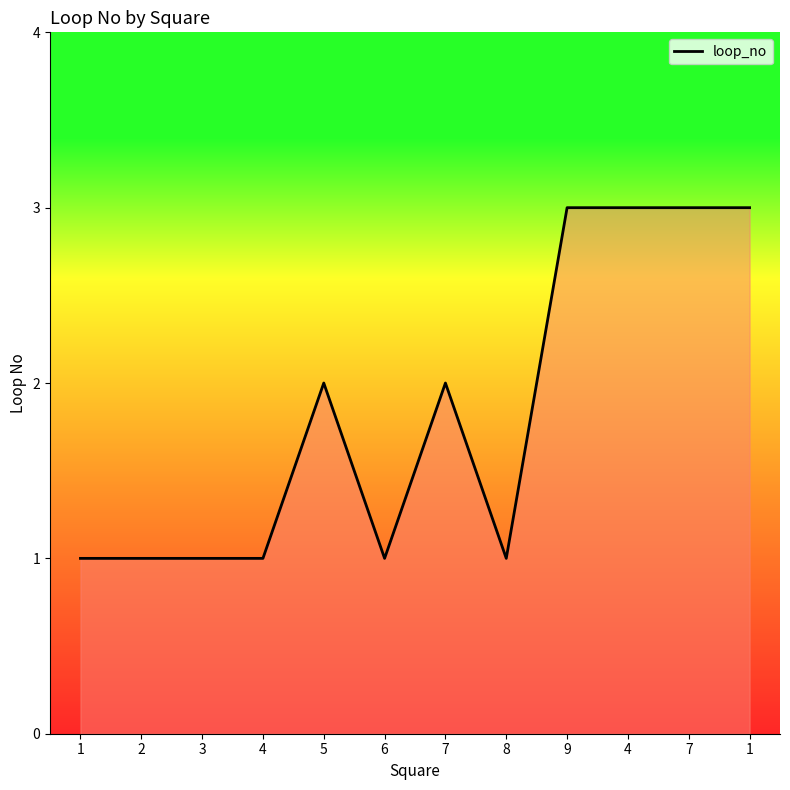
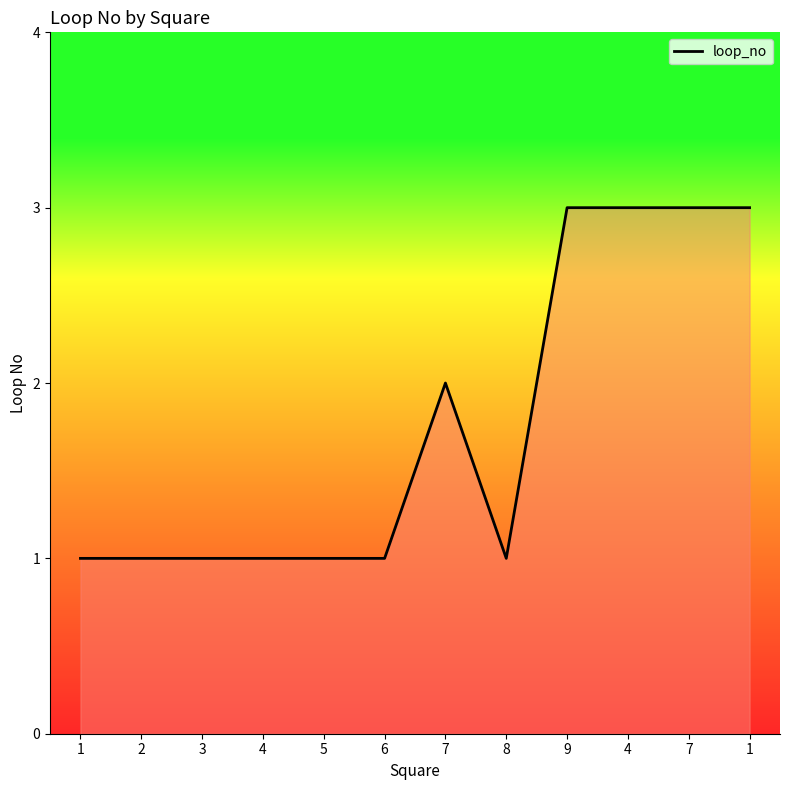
  {
    "2": 1,
    "3": 1,
-   "5": 2,
+   "5": 1,
    "6": 1,
    "8": 1,
    "9": 3
  }
